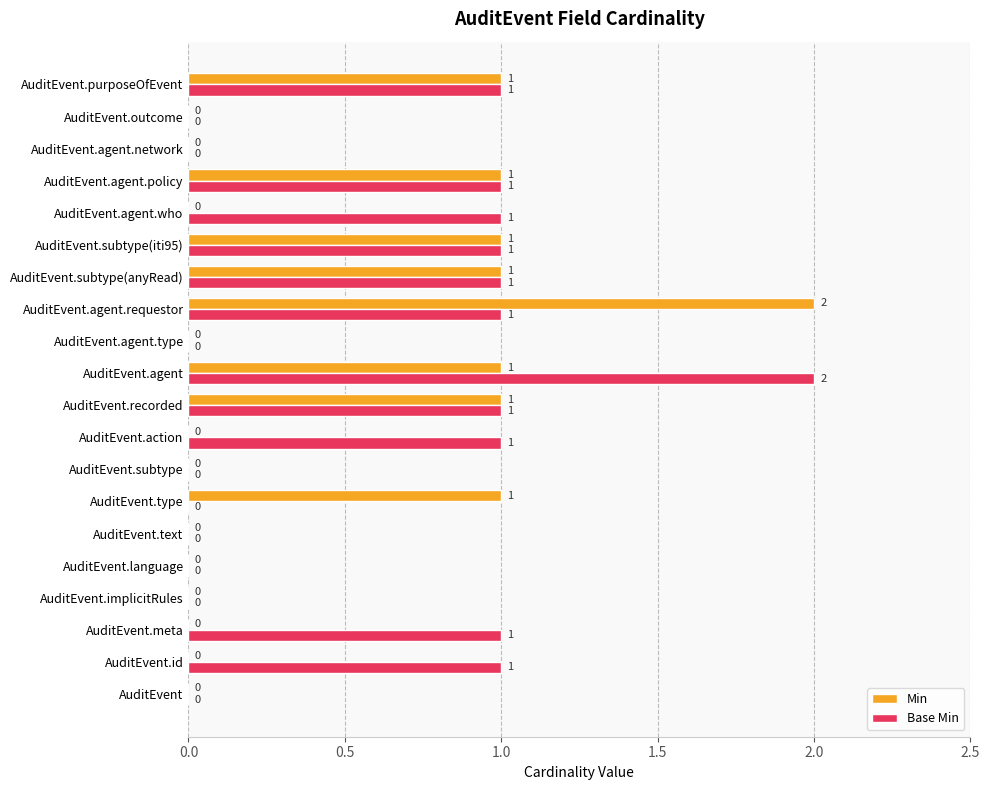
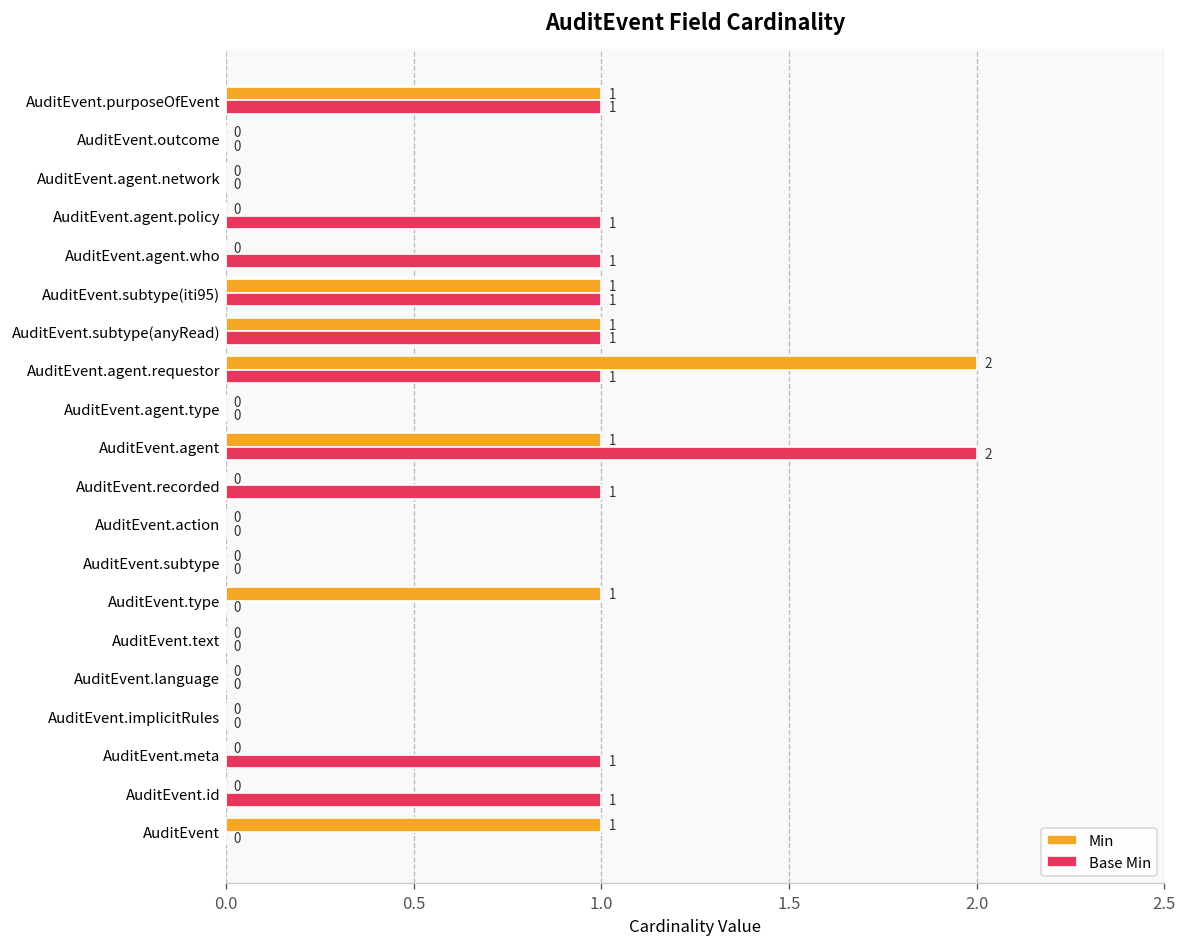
  {
    "Min": {
      "AuditEvent.purposeOfEvent": 1,
      "AuditEvent.outcome": 0,
      "AuditEvent.agent.network": 0,
-     "AuditEvent.agent.policy": 1,
+     "AuditEvent.agent.policy": 0,
      "AuditEvent.agent.who": 0,
      "AuditEvent.subtype(iti95)": 1,
      "AuditEvent.subtype(anyRead)": 1,
      "AuditEvent.agent.requestor": 2,
      "AuditEvent.agent.type": 0,
      "AuditEvent.agent": 1,
-     "AuditEvent.recorded": 1,
+     "AuditEvent.recorded": 0,
      "AuditEvent.action": 0,
      "AuditEvent.subtype": 0,
      "AuditEvent.type": 1,
      "AuditEvent.text": 0,
      "AuditEvent.language": 0,
      "AuditEvent.implicitRules": 0,
      "AuditEvent.meta": 0,
      "AuditEvent.id": 0,
-     "AuditEvent": 0
+     "AuditEvent": 1
    },
    "Base Min": {
      "AuditEvent.purposeOfEvent": 1,
      "AuditEvent.outcome": 0,
      "AuditEvent.agent.network": 0,
      "AuditEvent.agent.policy": 1,
      "AuditEvent.agent.who": 1,
      "AuditEvent.subtype(iti95)": 1,
      "AuditEvent.subtype(anyRead)": 1,
      "AuditEvent.agent.requestor": 1,
      "AuditEvent.agent.type": 0,
      "AuditEvent.agent": 2,
      "AuditEvent.recorded": 1,
-     "AuditEvent.action": 1,
+     "AuditEvent.action": 0,
      "AuditEvent.subtype": 0,
      "AuditEvent.type": 0,
      "AuditEvent.text": 0,
      "AuditEvent.language": 0,
      "AuditEvent.implicitRules": 0,
      "AuditEvent.meta": 1,
      "AuditEvent.id": 1,
      "AuditEvent": 0
    }
  }
